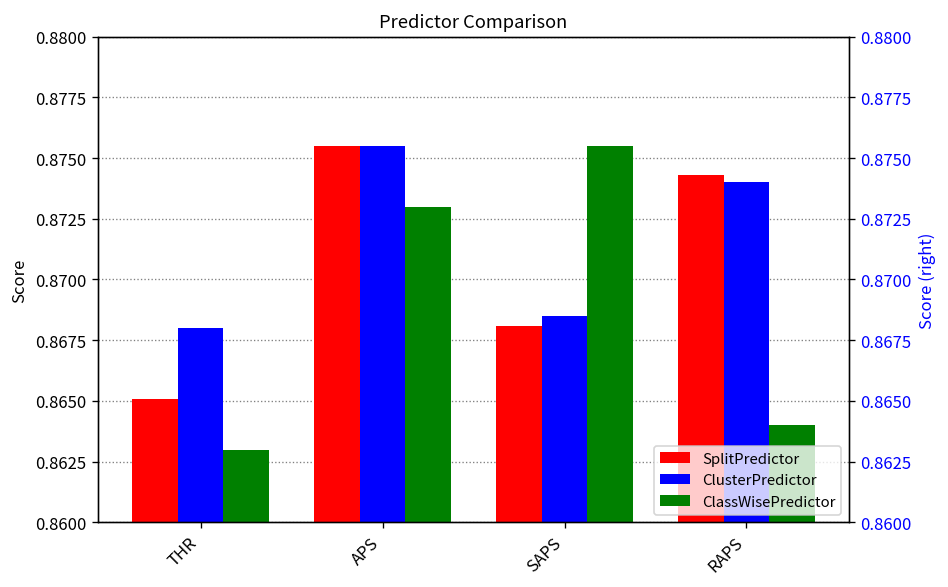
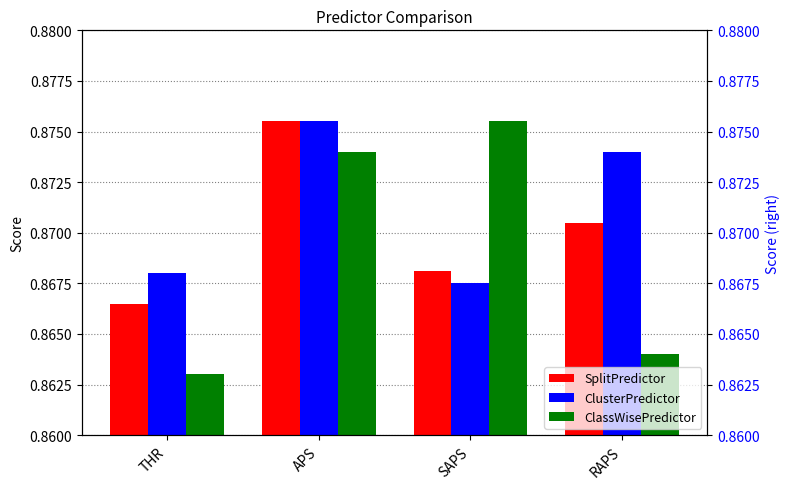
  {
    "SplitPredictor": {
-     "THR": 0.8651,
+     "THR": 0.8665,
      "APS": 0.8755,
      "SAPS": 0.8681,
-     "RAPS": 0.8743
+     "RAPS": 0.8705
    },
    "ClusterPredictor": {
      "THR": 0.8680,
      "APS": 0.8755,
-     "SAPS": 0.8685,
+     "SAPS": 0.8675,
      "RAPS": 0.8740
    },
    "ClassWisePredictor": {
      "THR": 0.863,
-     "APS": 0.873,
+     "APS": 0.874,
      "SAPS": 0.8755,
      "RAPS": 0.864
    }
  }
